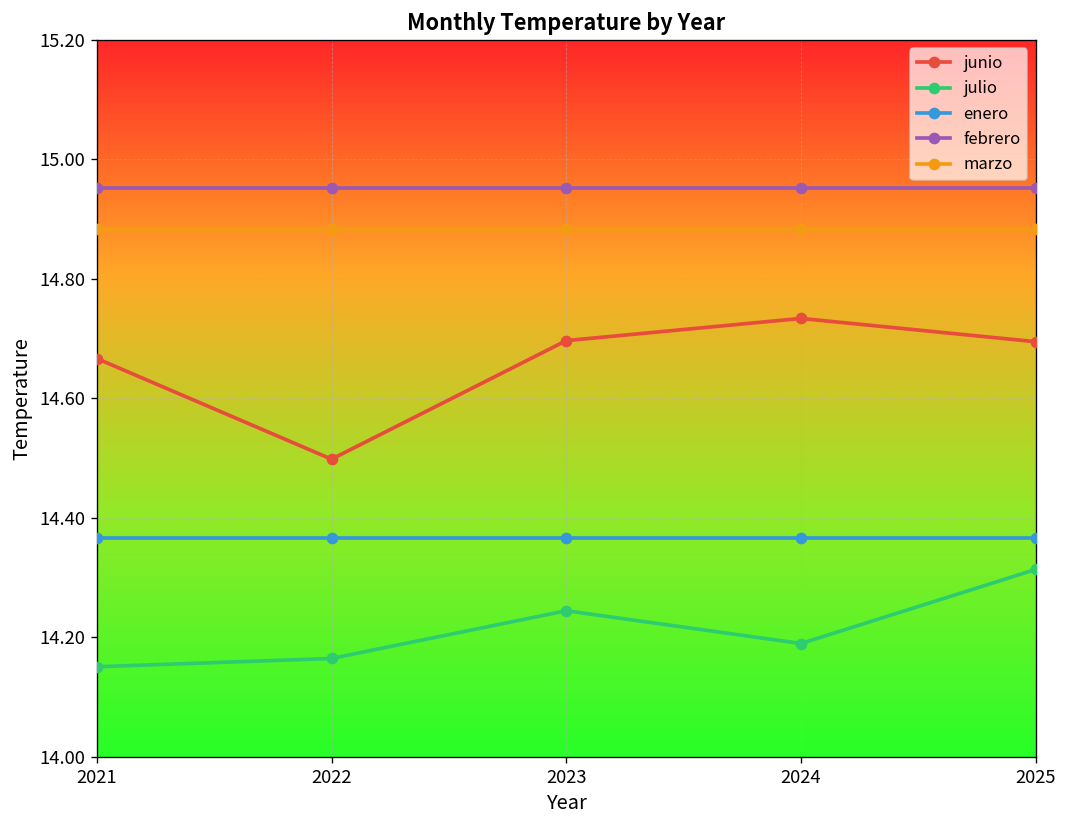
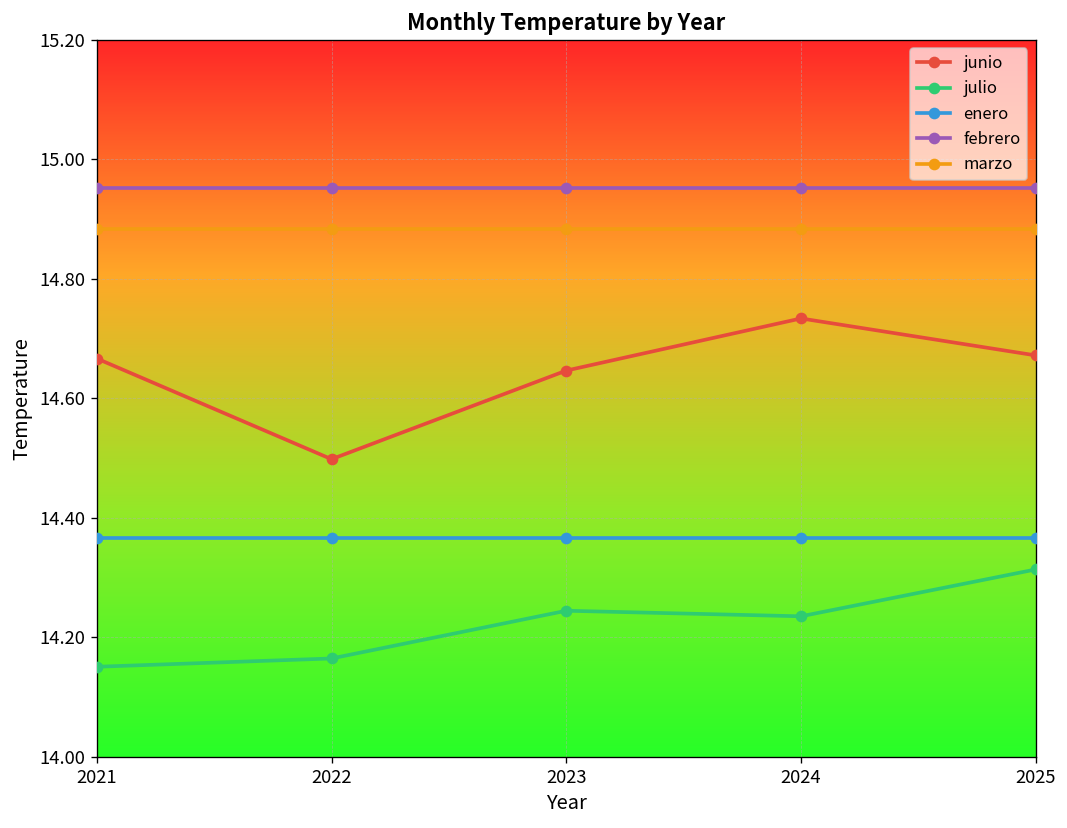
  {
    "junio": {
      "2021": 14.67,
      "2022": 14.50,
-     "2023": 14.70,
+     "2023": 14.65,
      "2024": 14.73,
-     "2025": 14.69
+     "2025": 14.67
    },
    "julio": {
      "2021": 14.15,
      "2022": 14.16,
      "2023": 14.24,
-     "2024": 14.19,
+     "2024": 14.24,
      "2025": 14.31
    },
    "enero": {
      "2021": 14.37,
      "2022": 14.37,
      "2023": 14.37,
      "2024": 14.37,
      "2025": 14.37
    },
    "febrero": {
      "2021": 14.95,
      "2022": 14.95,
      "2023": 14.95,
      "2024": 14.95,
      "2025": 14.95
    },
    "marzo": {
      "2021": 14.88,
      "2022": 14.88,
      "2023": 14.88,
      "2024": 14.88,
      "2025": 14.88
    }
  }
